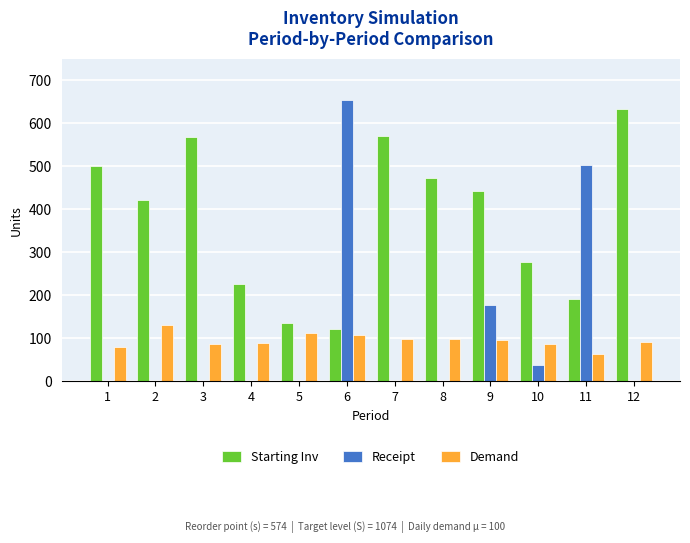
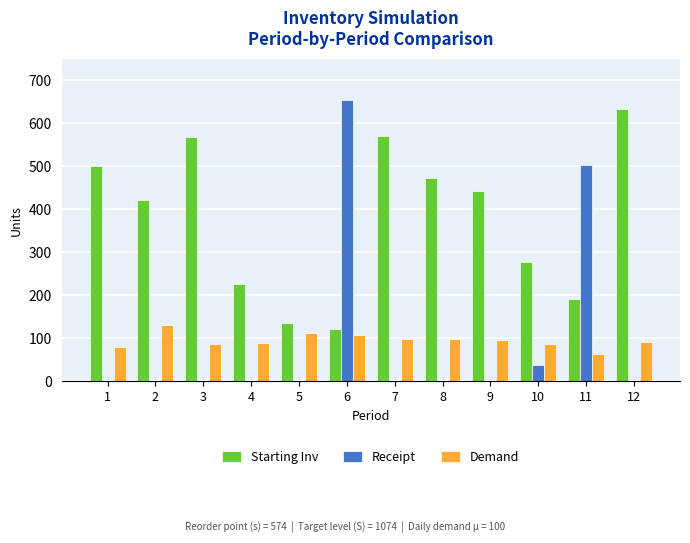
  {
    "Starting Inv": {
      "1": 500,
      "2": 420,
      "3": 570,
      "4": 230,
      "5": 140,
      "6": 120,
      "7": 570,
      "8": 470,
      "9": 440,
      "10": 280,
      "11": 190,
      "12": 630
    },
    "Receipt": {
      "1": 0,
      "2": 0,
      "3": 0,
      "4": 0,
      "5": 0,
      "6": 650,
      "7": 0,
      "8": 0,
-     "9": 180,
+     "9": 0,
      "10": 40,
      "11": 500,
      "12": 0
    },
    "Demand": {
      "1": 80,
      "2": 130,
      "3": 90,
      "4": 90,
      "5": 110,
      "6": 110,
      "7": 100,
      "8": 100,
      "9": 100,
      "10": 90,
      "11": 60,
      "12": 90
    }
  }
